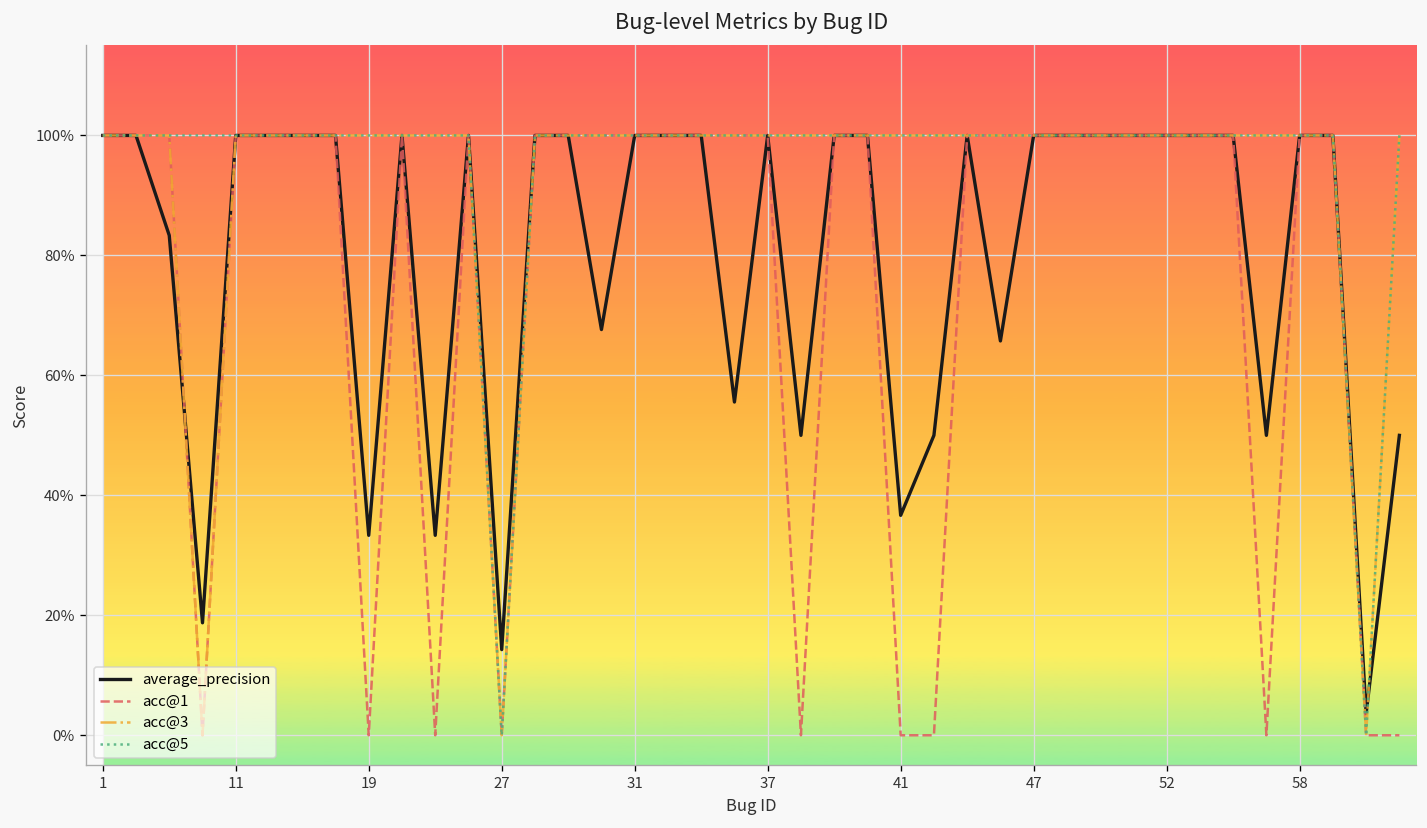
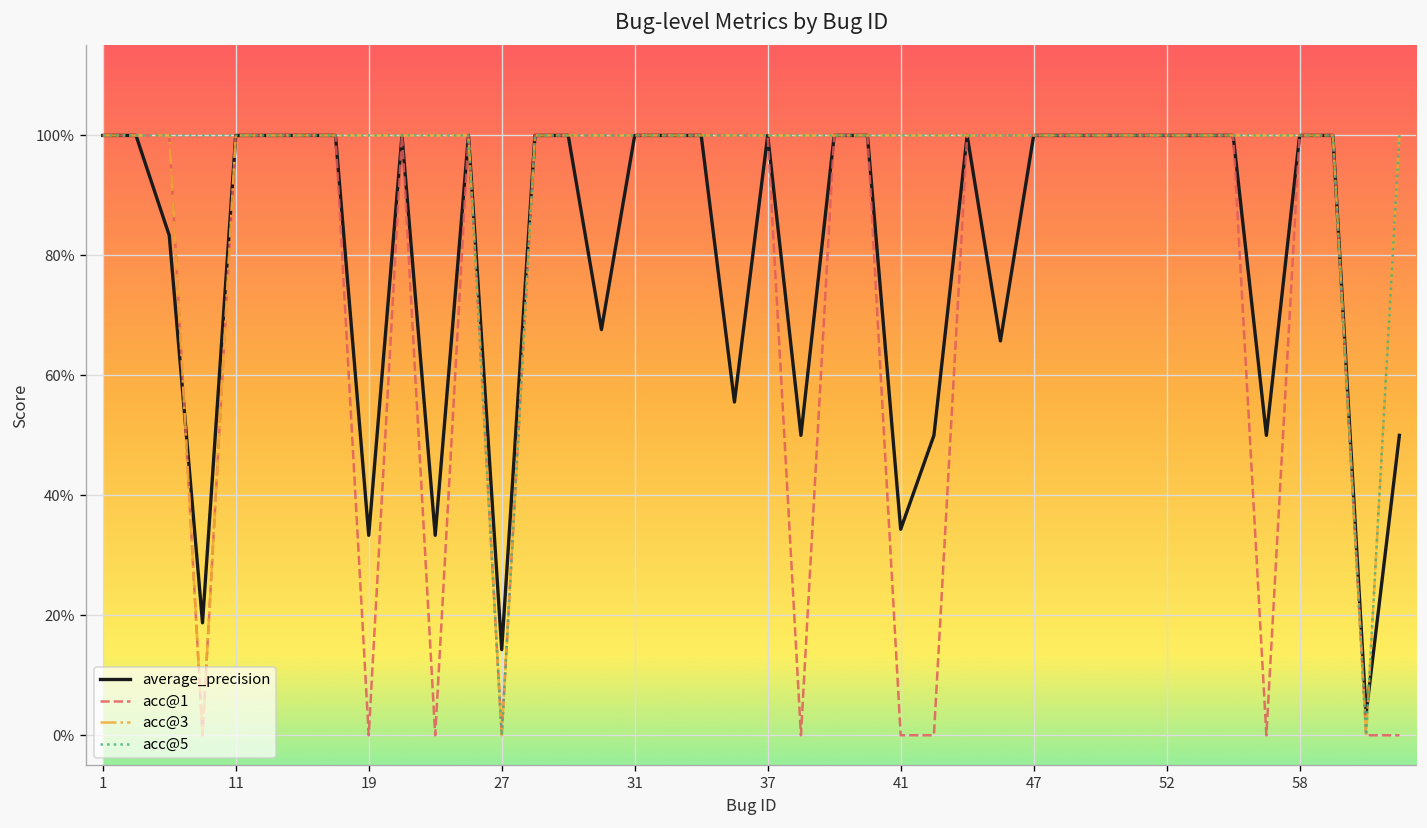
  {
    "average_precision": {
-     "41": "37%"
+     "41": "34%"
    },
    "acc@1": {
      "41": "0%"
    }
  }
